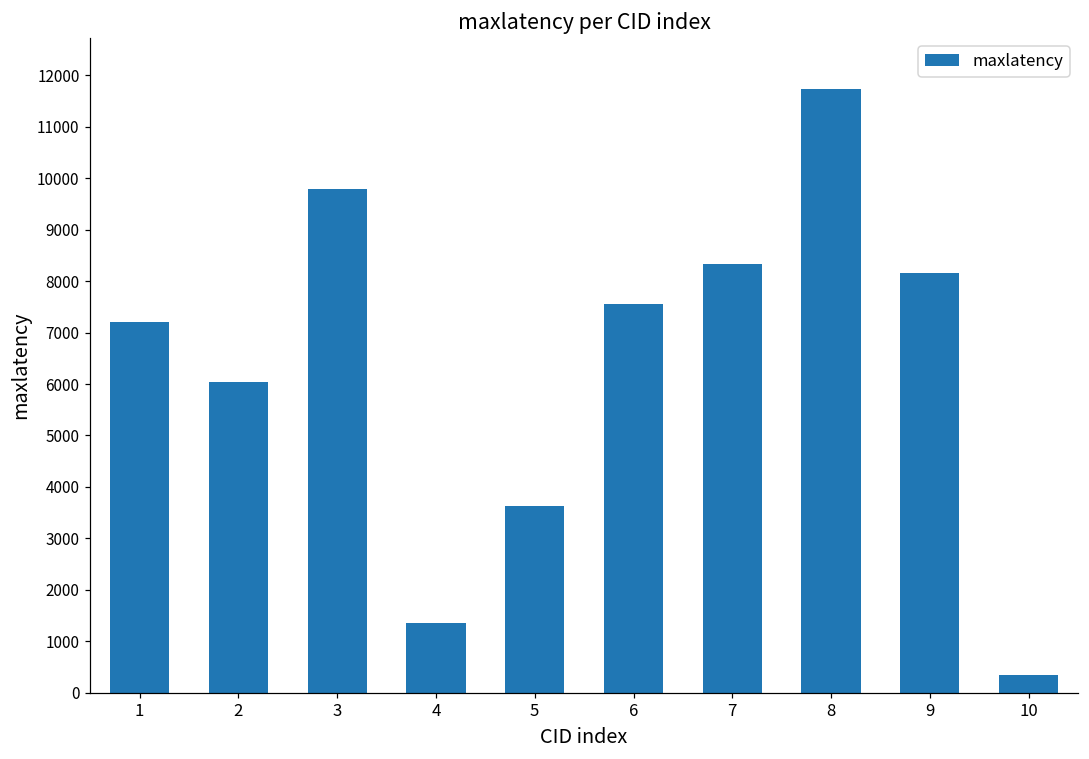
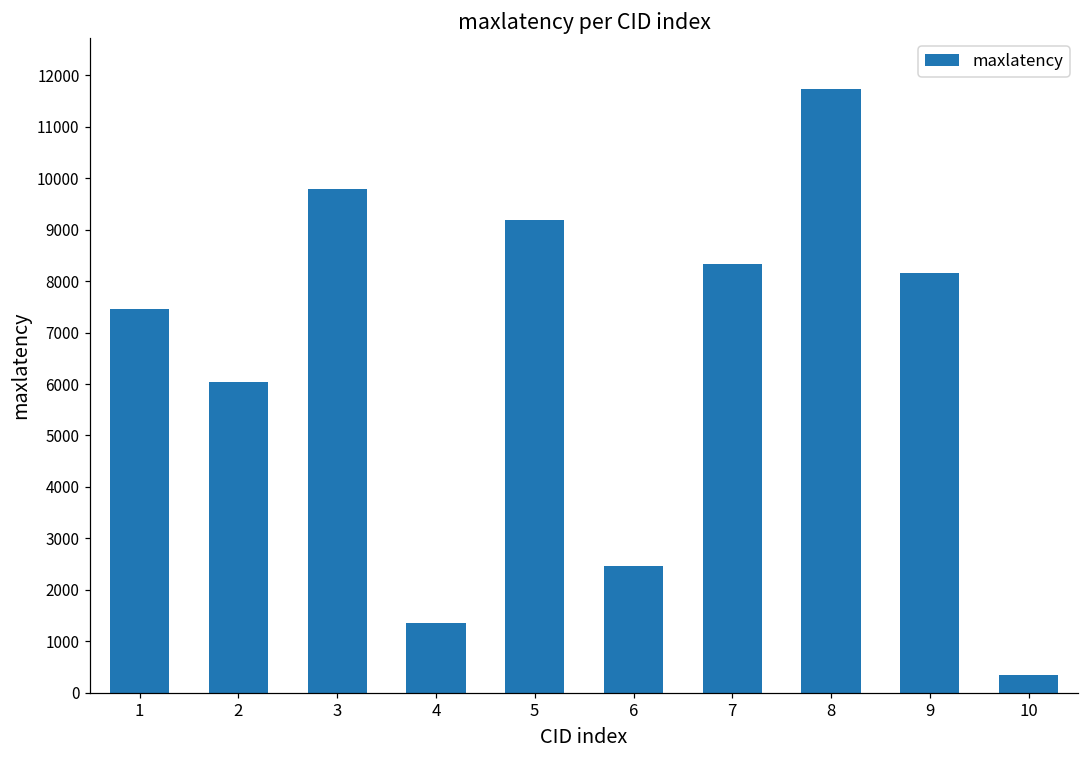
  {
-   "1": 7200,
+   "1": 7500,
    "2": 6000,
    "3": 9800,
    "4": 1400,
-   "5": 3600,
-   "6": 7600,
+   "5": 9200,
+   "6": 2500,
    "7": 8300,
    "8": 11700,
    "9": 8200,
    "10": 300
  }
